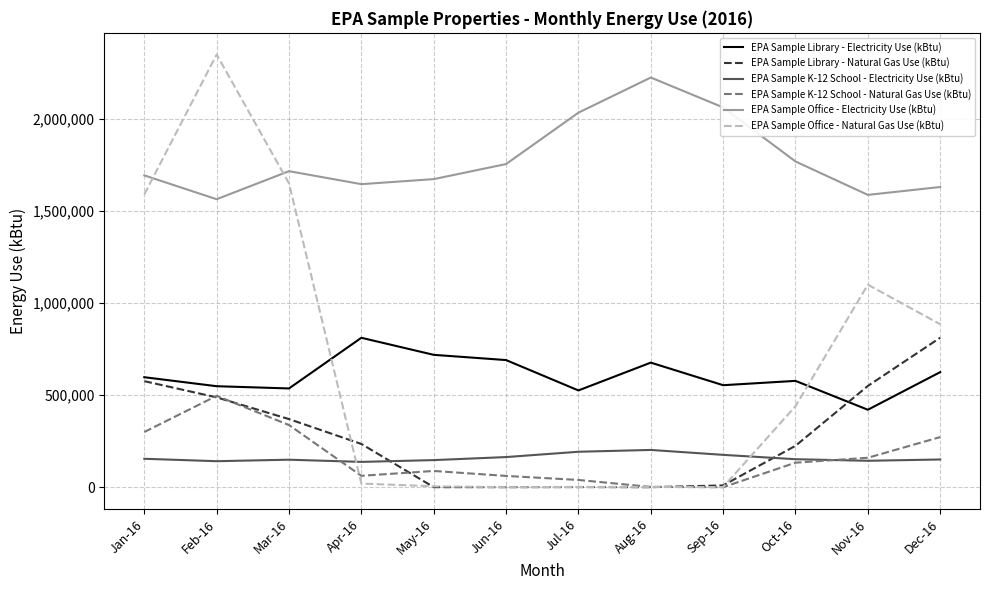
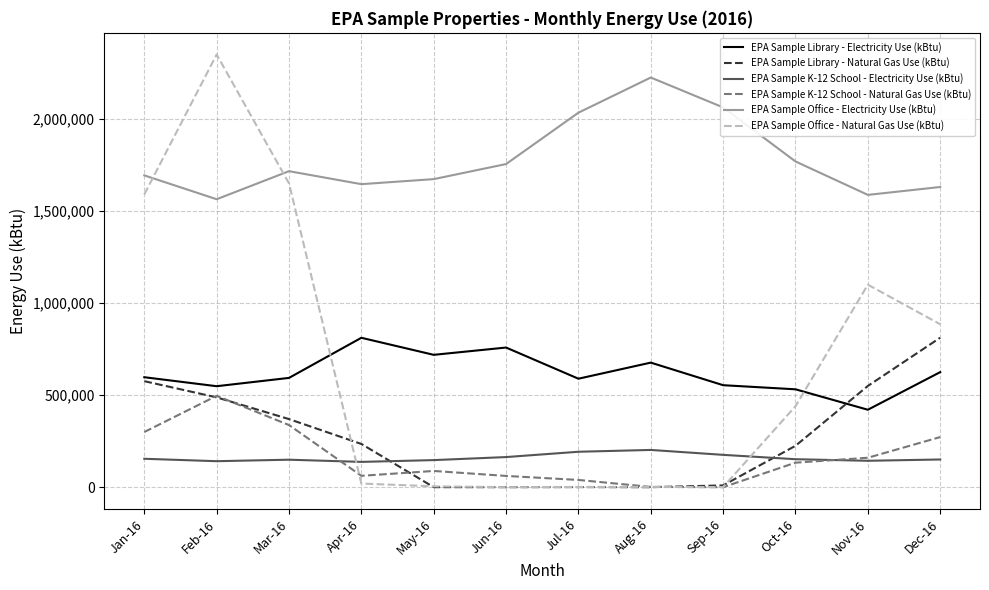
  {
    "EPA Sample Library - Electricity Use (kBtu)": {
      "Jan-16": "600,000",
      "Feb-16": "550,000",
-     "Mar-16": "540,000",
+     "Mar-16": "590,000",
      "Apr-16": "810,000",
      "May-16": "720,000",
-     "Jun-16": "690,000",
-     "Jul-16": "530,000",
+     "Jun-16": "760,000",
+     "Jul-16": "590,000",
      "Aug-16": "680,000",
      "Sep-16": "550,000",
-     "Oct-16": "580,000",
+     "Oct-16": "530,000",
      "Nov-16": "420,000",
      "Dec-16": "630,000"
    }
  }
